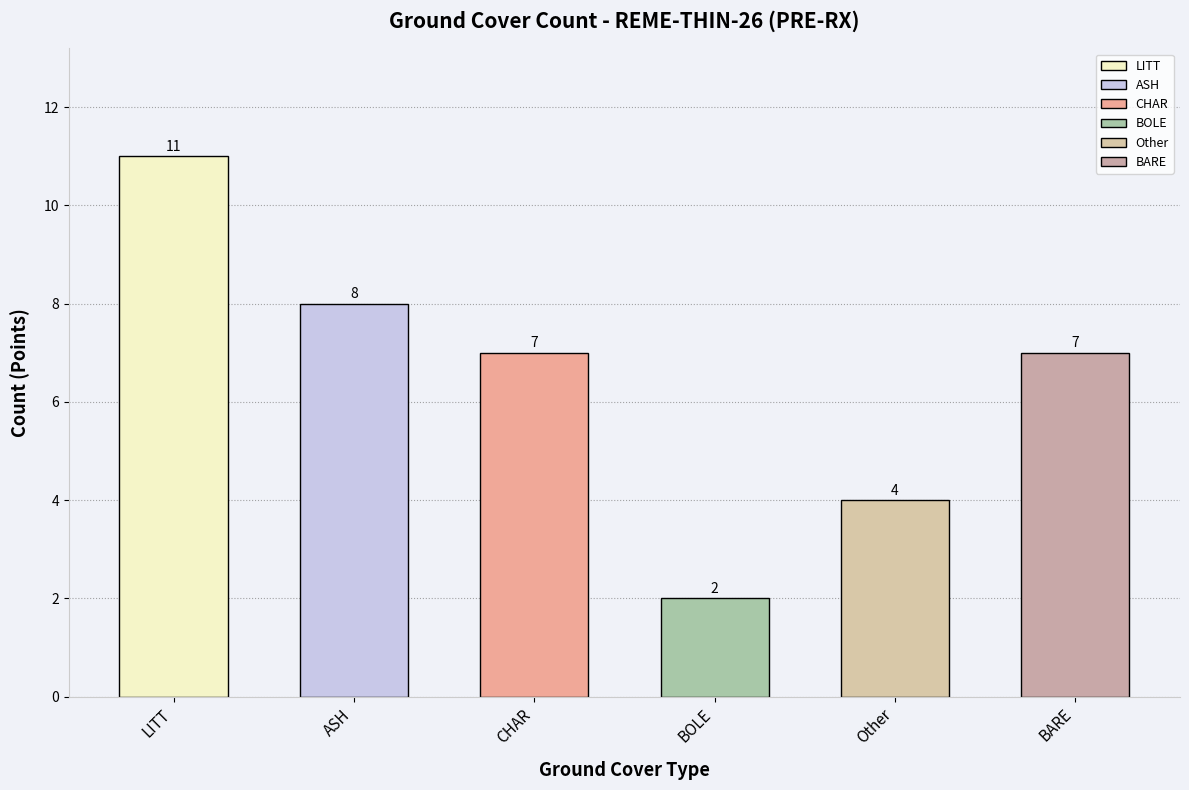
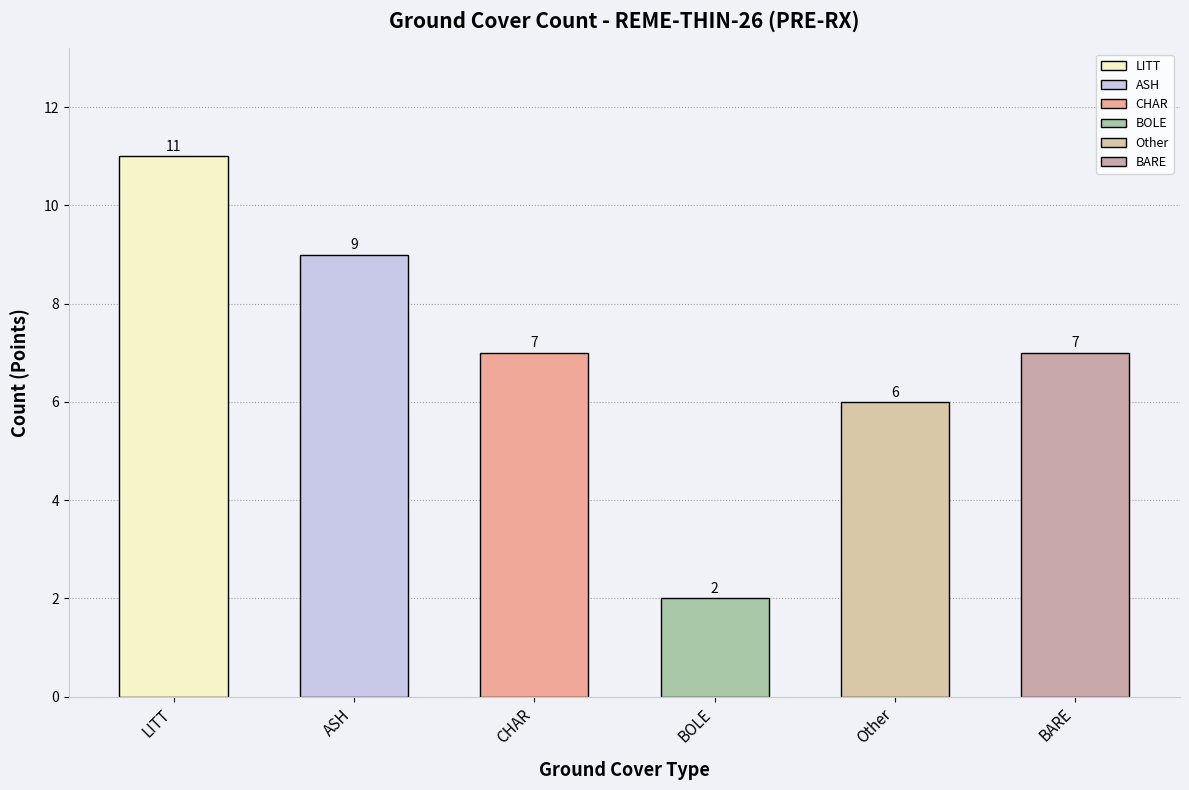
  {
    "LITT": 11,
-   "ASH": 8,
+   "ASH": 9,
    "CHAR": 7,
    "BOLE": 2,
-   "Other": 4,
+   "Other": 6,
    "BARE": 7
  }
